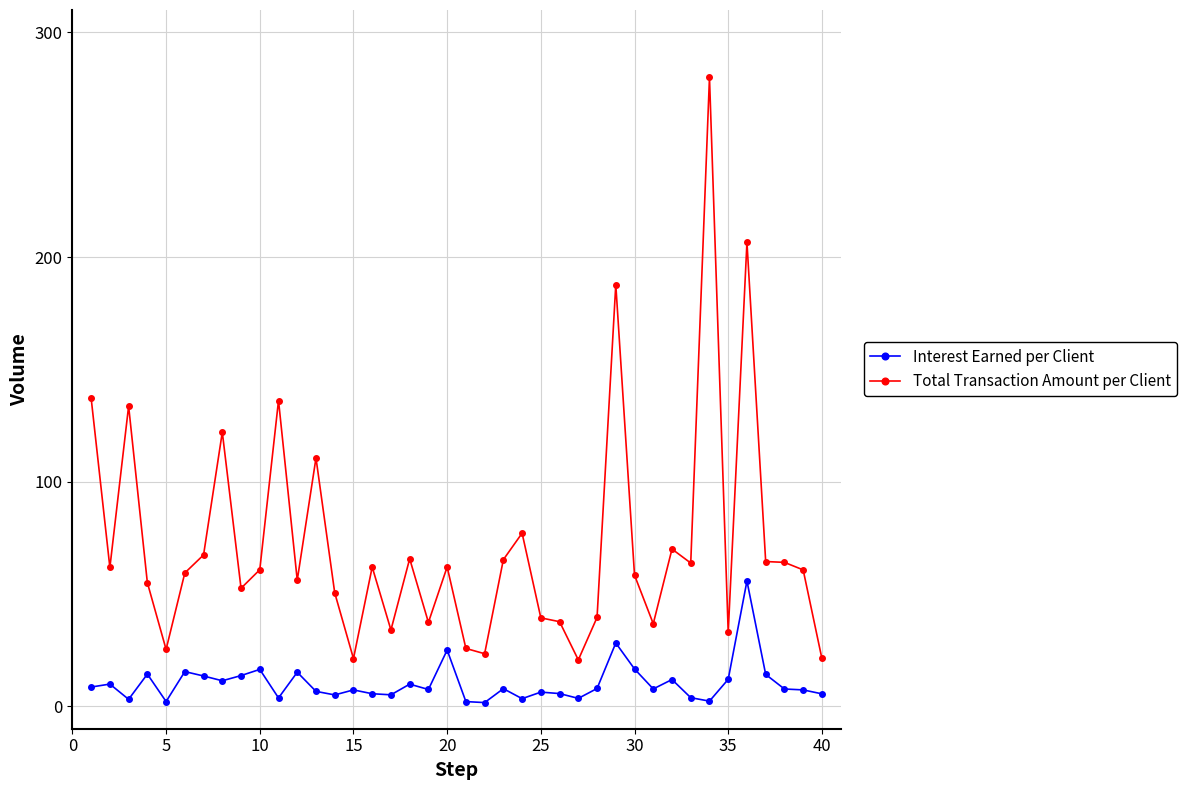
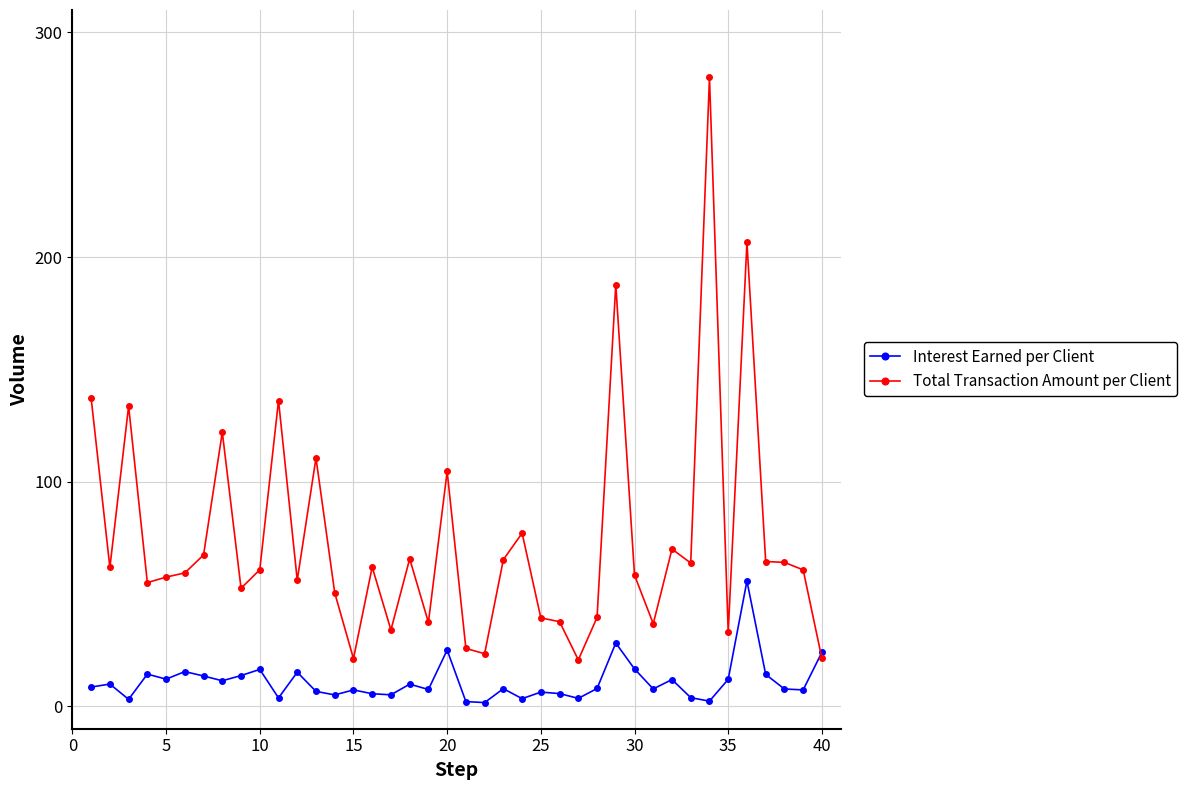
  {
    "Interest Earned per Client": {
-     "5": 2,
+     "5": 12,
      "10": 16,
      "15": 7,
      "20": 25,
      "25": 6,
      "30": 17,
      "35": 12,
-     "40": 6
+     "40": 24
    },
    "Total Transaction Amount per Client": {
-     "5": 25,
+     "5": 58,
      "10": 61,
      "15": 21,
-     "20": 62,
+     "20": 105,
      "25": 39,
      "30": 58,
      "35": 33,
      "40": 21
    }
  }
